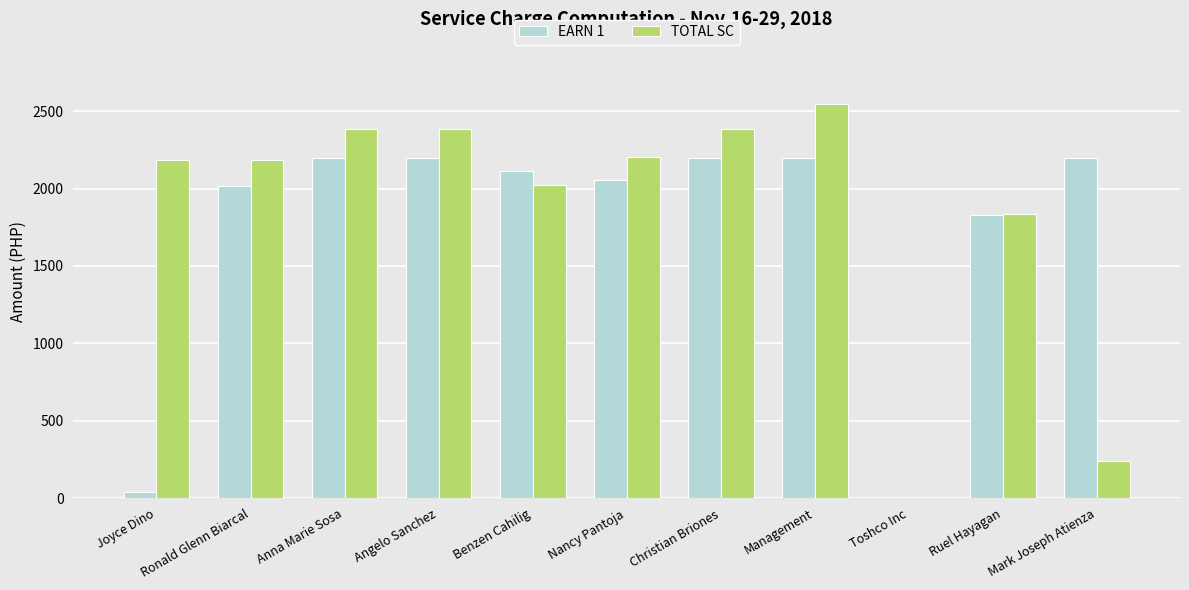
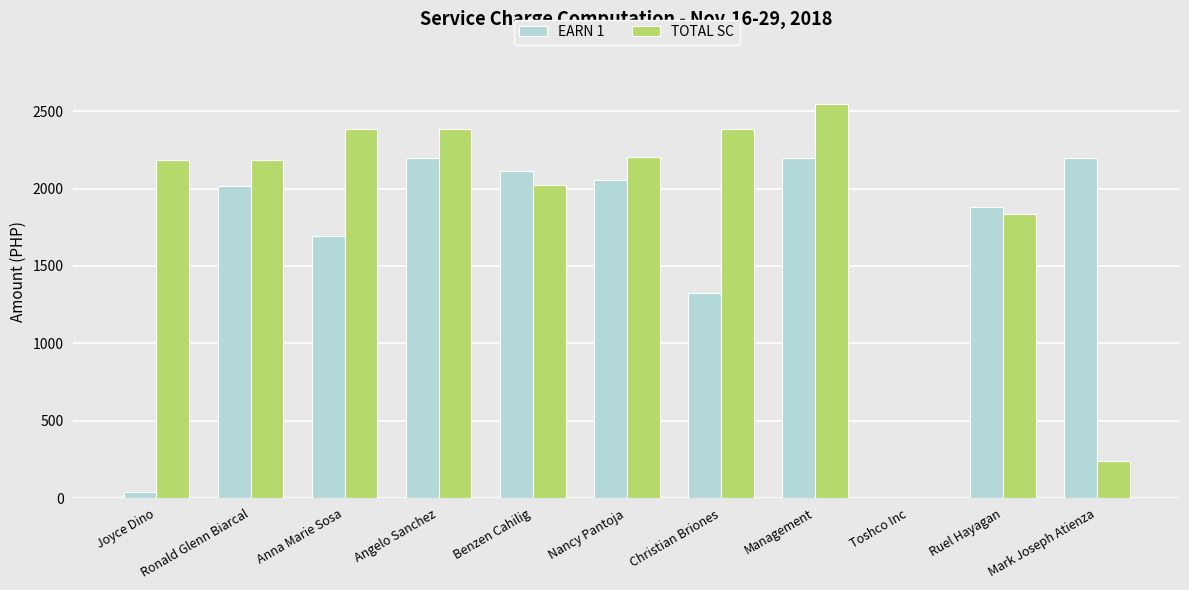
  {
    "EARN 1": {
      "Joyce Dino": 40,
      "Ronald Glenn Biarcal": 2010,
-     "Anna Marie Sosa": 2200,
+     "Anna Marie Sosa": 1690,
      "Angelo Sanchez": 2200,
      "Benzen Cahilig": 2110,
      "Nancy Pantoja": 2050,
-     "Christian Briones": 2200,
+     "Christian Briones": 1330,
      "Management": 2200,
      "Toshco Inc": 0,
-     "Ruel Hayagan": 1830,
+     "Ruel Hayagan": 1880,
      "Mark Joseph Atienza": 2200
    },
    "TOTAL SC": {
      "Joyce Dino": 2180,
      "Ronald Glenn Biarcal": 2180,
      "Anna Marie Sosa": 2380,
      "Angelo Sanchez": 2380,
      "Benzen Cahilig": 2020,
      "Nancy Pantoja": 2210,
      "Christian Briones": 2380,
      "Management": 2550,
      "Toshco Inc": 0,
      "Ruel Hayagan": 1840,
      "Mark Joseph Atienza": 240
    }
  }
